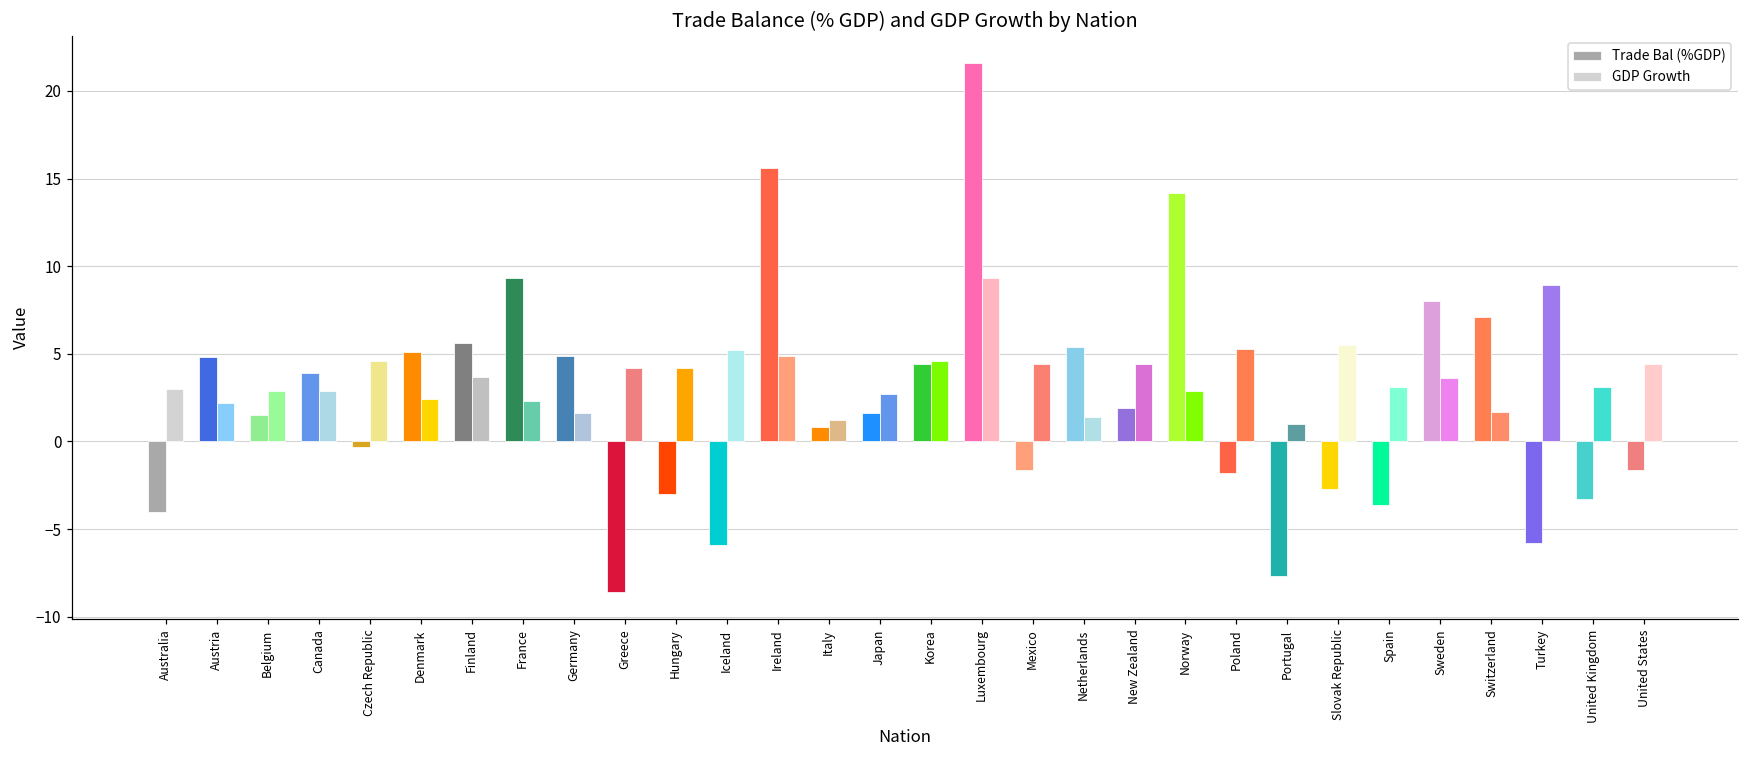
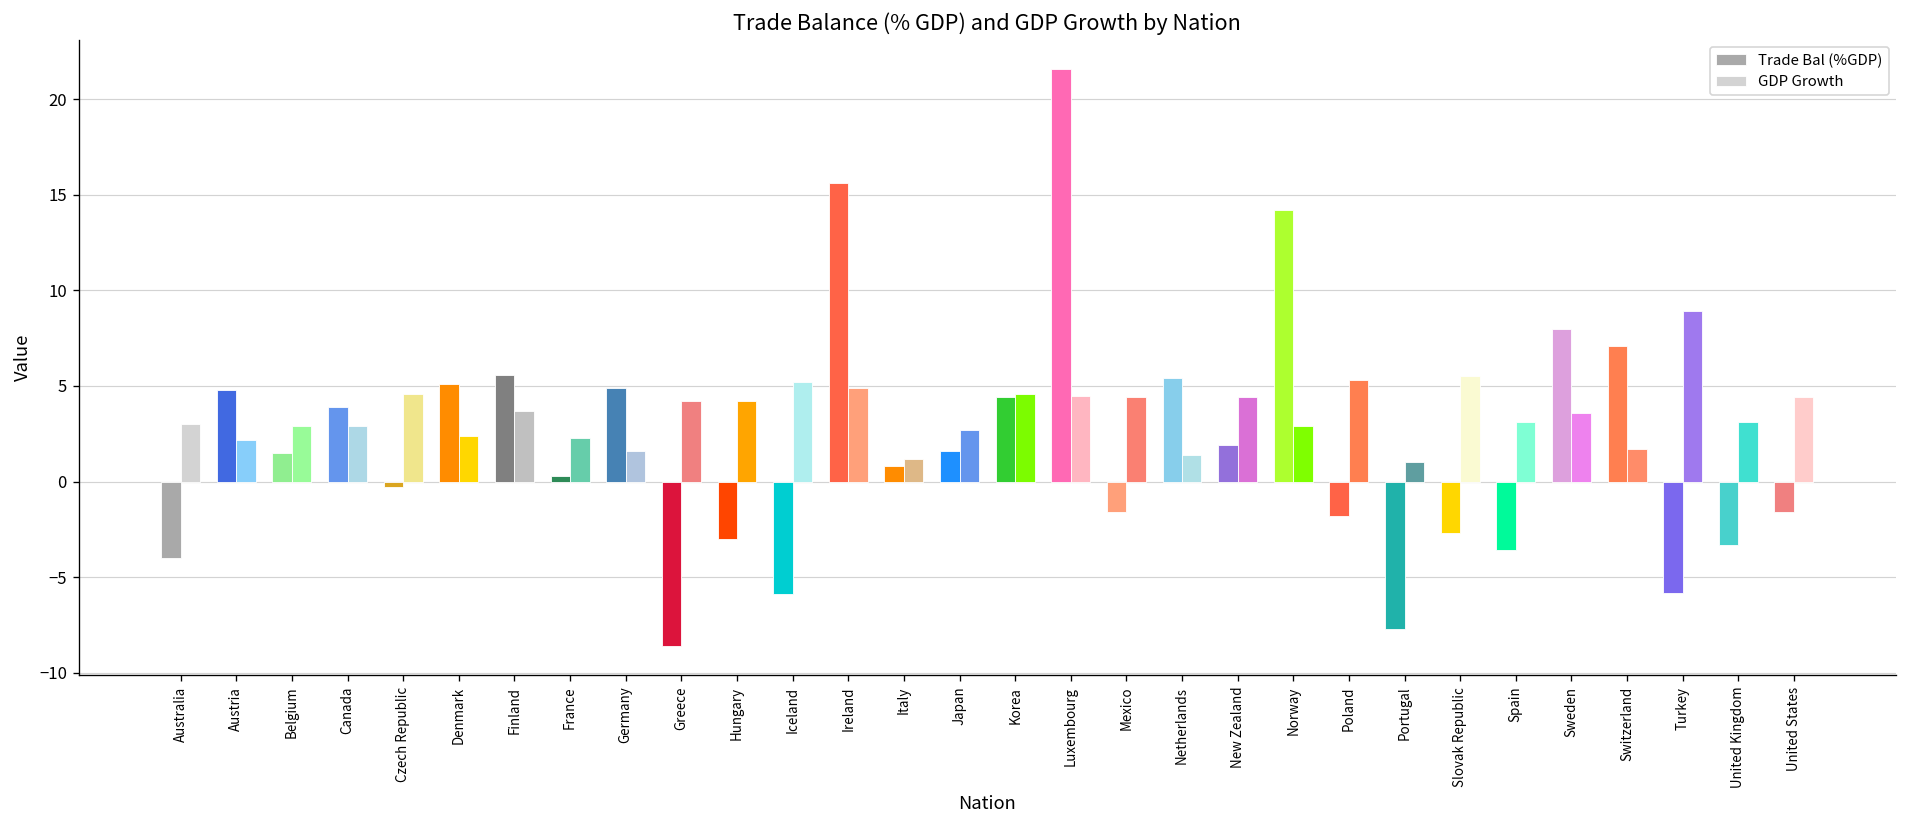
  {
    "Trade Bal (%GDP)": {
      "Australia": -4.0,
      "Austria": 4.8,
      "Belgium": 1.5,
      "Canada": 3.9,
      "Czech Republic": -0.3,
      "Denmark": 5.1,
      "Finland": 5.6,
-     "France": 9.3,
+     "France": 0.3,
      "Germany": 4.9,
      "Greece": -8.6,
      "Hungary": -3.0,
      "Iceland": -5.9,
      "Ireland": 15.6,
      "Italy": 0.8,
      "Japan": 1.6,
      "Korea": 4.4,
      "Luxembourg": 21.6,
      "Mexico": -1.6,
      "Netherlands": 5.4,
      "New Zealand": 1.9,
      "Norway": 14.2,
      "Poland": -1.8,
      "Portugal": -7.7,
      "Slovak Republic": -2.7,
      "Spain": -3.6,
      "Sweden": 8.0,
      "Switzerland": 7.1,
      "Turkey": -5.8,
      "United Kingdom": -3.3,
      "United States": -1.6
    },
    "GDP Growth": {
      "Australia": 3.0,
      "Austria": 2.2,
      "Belgium": 2.9,
      "Canada": 2.9,
      "Czech Republic": 4.6,
      "Denmark": 2.4,
      "Finland": 3.7,
      "France": 2.3,
      "Germany": 1.6,
      "Greece": 4.2,
      "Hungary": 4.2,
      "Iceland": 5.2,
      "Ireland": 4.9,
      "Italy": 1.2,
      "Japan": 2.7,
      "Korea": 4.6,
-     "Luxembourg": 9.3,
+     "Luxembourg": 4.5,
      "Mexico": 4.4,
      "Netherlands": 1.4,
      "New Zealand": 4.4,
      "Norway": 2.9,
      "Poland": 5.3,
      "Portugal": 1.0,
      "Slovak Republic": 5.5,
      "Spain": 3.1,
      "Sweden": 3.6,
      "Switzerland": 1.7,
      "Turkey": 8.9,
      "United Kingdom": 3.1,
      "United States": 4.4
    }
  }
